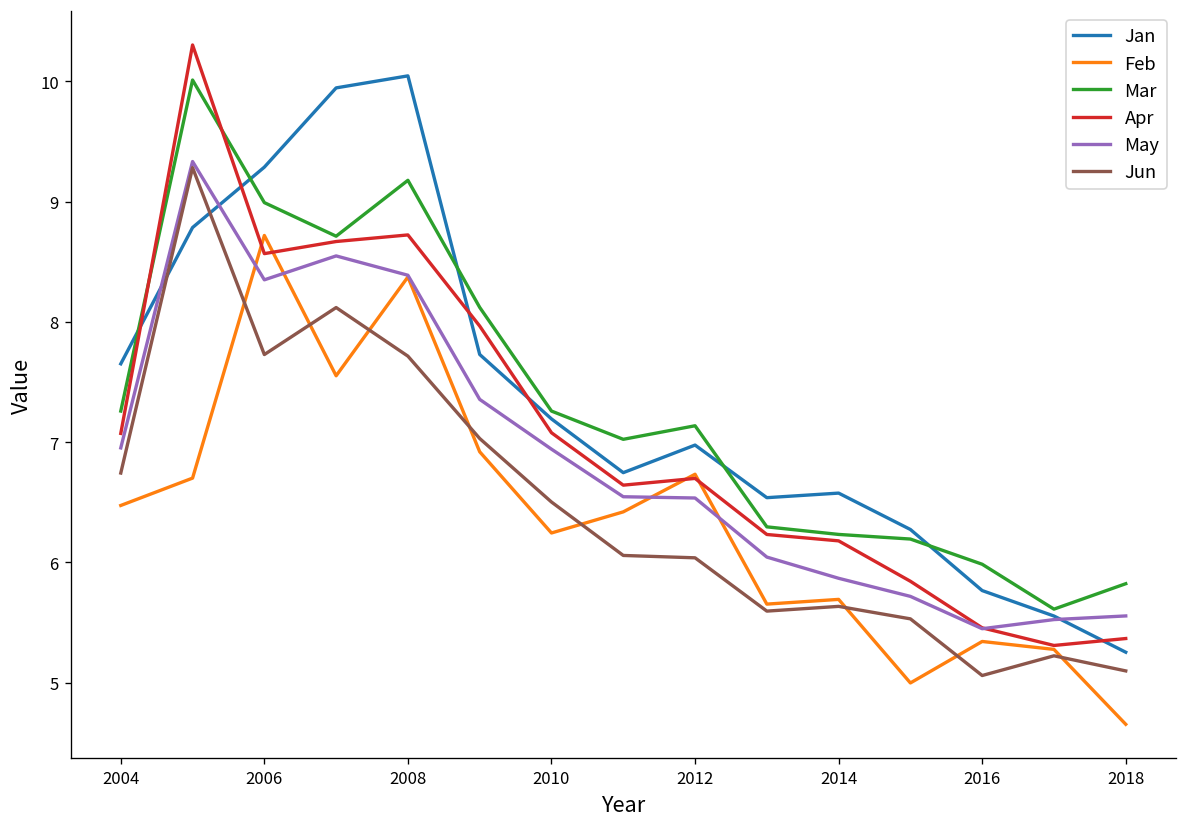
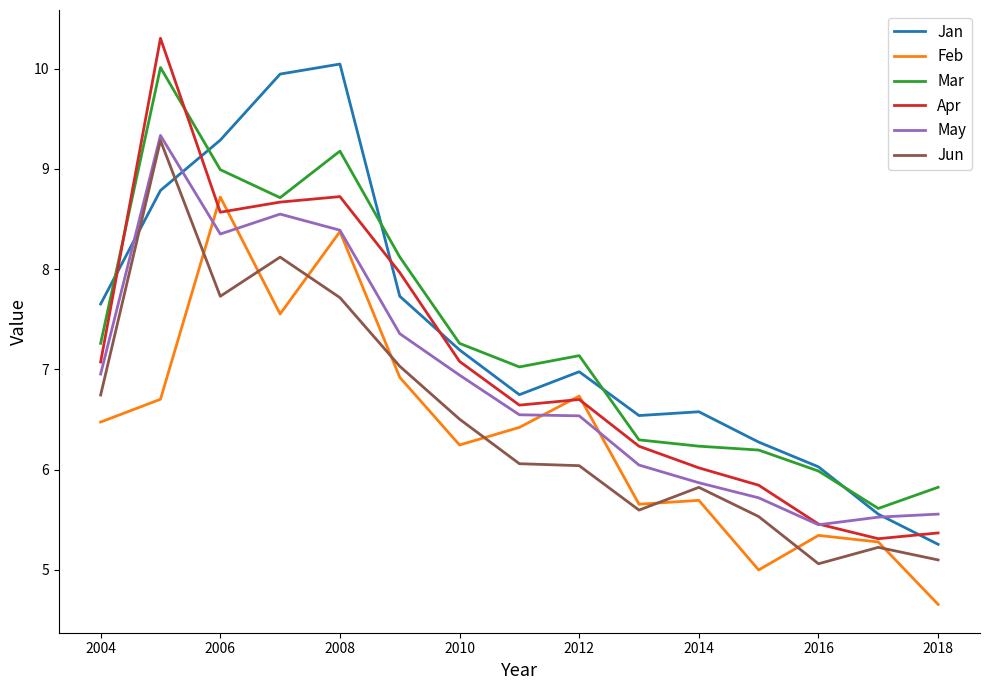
  {
    "Jan": {
      "2004": 7.65,
      "2006": 9.29,
      "2008": 10.05,
      "2010": 7.19,
      "2012": 6.98,
      "2014": 6.58,
-     "2016": 5.77,
+     "2016": 6.03,
      "2018": 5.25
    },
    "Feb": {
      "2004": 6.47,
      "2006": 8.72,
      "2010": 6.25,
      "2012": 6.73,
      "2014": 5.69,
      "2016": 5.34,
      "2018": 4.65
    },
    "Mar": {
      "2004": 7.26,
      "2006": 8.99,
      "2008": 9.18,
      "2010": 7.26,
      "2012": 7.14,
      "2014": 6.23,
      "2016": 5.99,
      "2018": 5.82
    },
    "Apr": {
      "2004": 7.07,
      "2006": 8.57,
      "2008": 8.72,
      "2010": 7.08,
      "2012": 6.70,
-     "2014": 6.18,
+     "2014": 6.02,
      "2018": 5.37
    },
    "May": {
      "2004": 6.95,
      "2006": 8.35,
      "2010": 6.94,
      "2012": 6.54,
      "2014": 5.87,
      "2018": 5.56
    },
    "Jun": {
      "2004": 6.74,
      "2006": 7.73,
      "2008": 7.72,
      "2010": 6.50,
      "2012": 6.04,
-     "2014": 5.64,
+     "2014": 5.82,
      "2016": 5.06,
      "2018": 5.10
    }
  }
